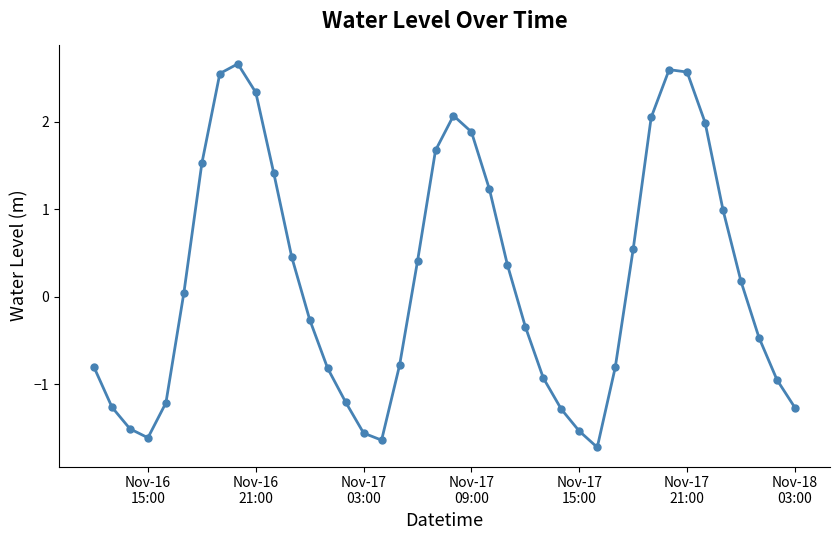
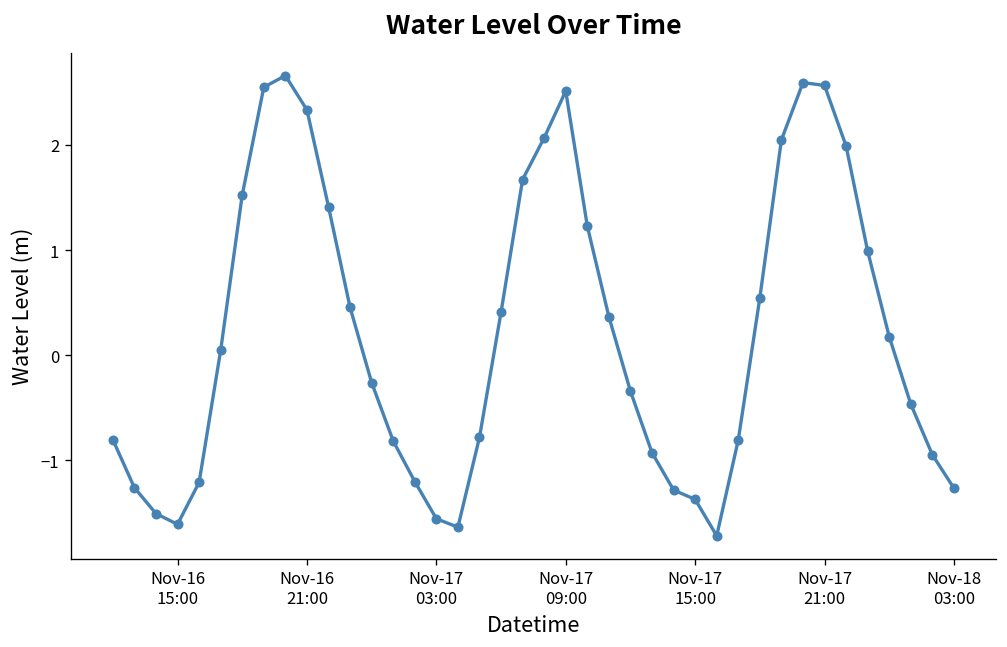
  {
    "Nov-16 15:00": -1.6,
    "Nov-16 21:00": 2.3,
    "Nov-17 03:00": -1.6,
-   "Nov-17 09:00": 1.9,
-   "Nov-17 15:00": -1.5,
+   "Nov-17 09:00": 2.5,
+   "Nov-17 15:00": -1.4,
    "Nov-17 21:00": 2.6,
    "Nov-18 03:00": -1.3
  }
